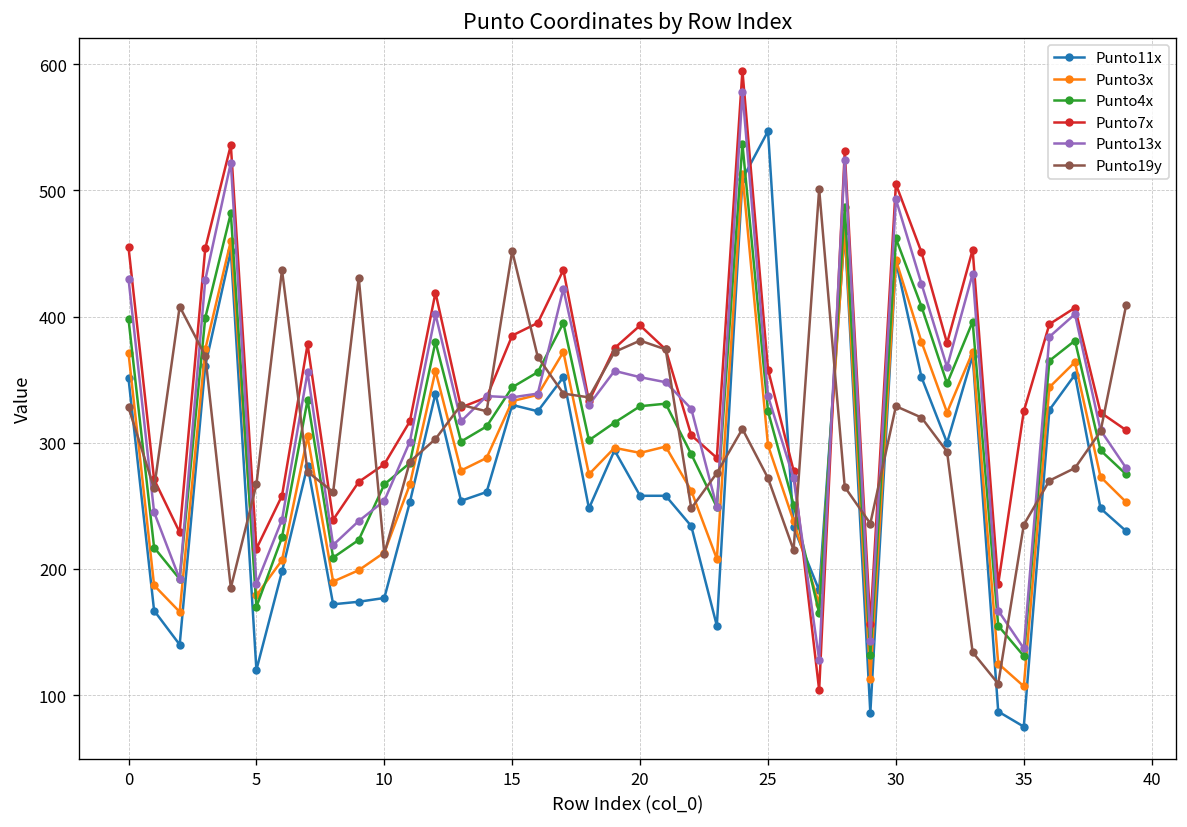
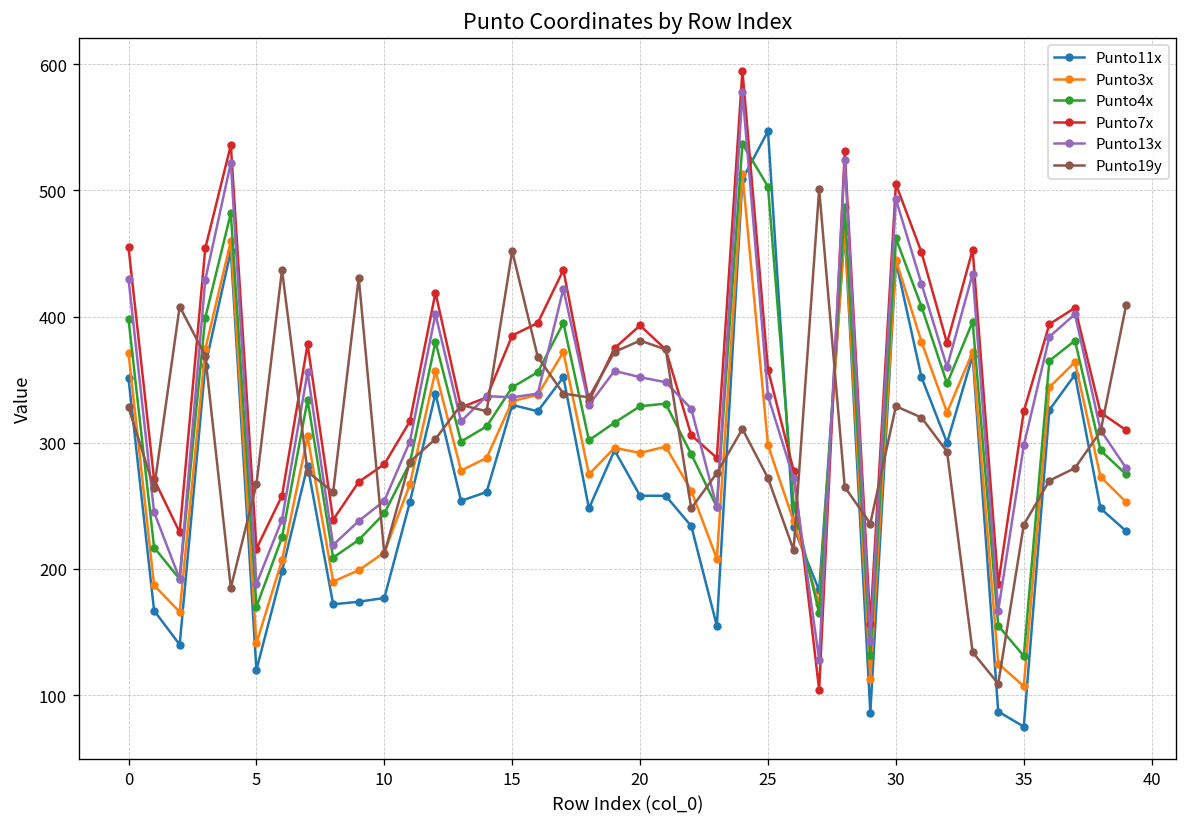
  {
    "Punto11x": {
      "0": 351,
      "5": 120,
      "10": 177,
      "15": 330,
      "20": 258,
      "25": 547,
      "35": 75
    },
    "Punto3x": {
      "0": 371,
-     "5": 179,
+     "5": 141,
      "15": 333,
      "20": 292,
      "25": 298,
      "35": 107
    },
    "Punto4x": {
      "0": 398,
      "5": 170,
-     "10": 267,
+     "10": 244,
      "15": 344,
      "20": 329,
-     "25": 325,
+     "25": 503,
      "30": 462,
      "35": 131
    },
    "Punto7x": {
      "0": 455,
      "5": 216,
      "10": 283,
      "15": 385,
      "20": 393,
      "25": 358,
      "30": 505,
      "35": 325
    },
    "Punto13x": {
      "0": 430,
      "5": 188,
      "10": 254,
      "15": 336,
      "20": 352,
      "25": 337,
      "30": 493,
-     "35": 137
+     "35": 298
    },
    "Punto19y": {
      "0": 328,
      "5": 267,
      "15": 452,
      "20": 381,
      "25": 272,
      "30": 329,
      "35": 235
    }
  }
